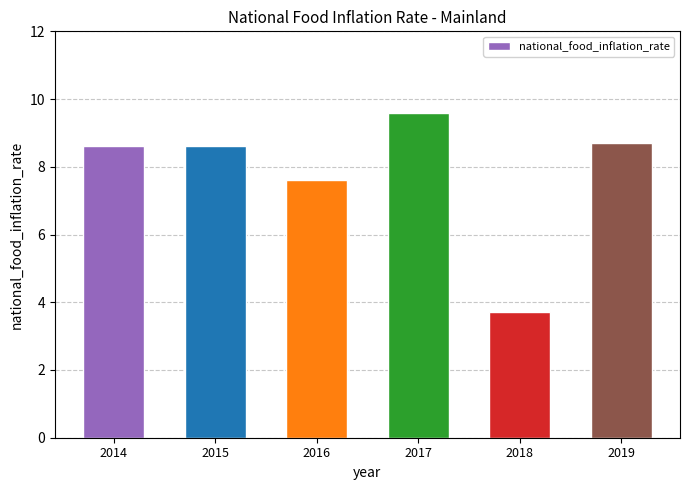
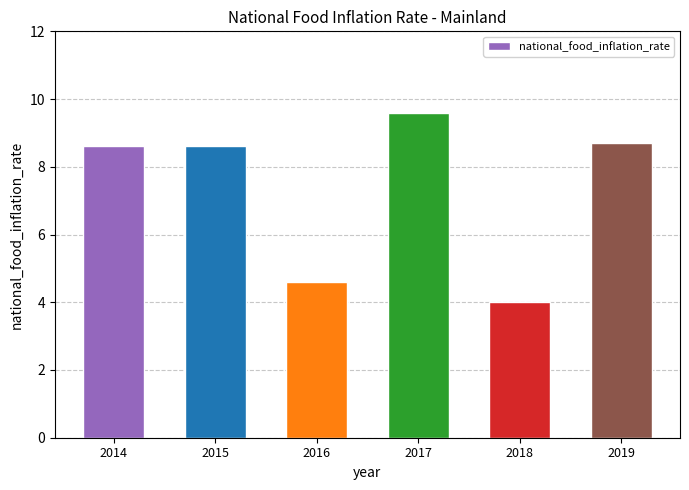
  {
    "2014": 8.6,
    "2015": 8.6,
-   "2016": 7.6,
+   "2016": 4.6,
    "2017": 9.6,
-   "2018": 3.7,
+   "2018": 4.0,
    "2019": 8.7
  }
